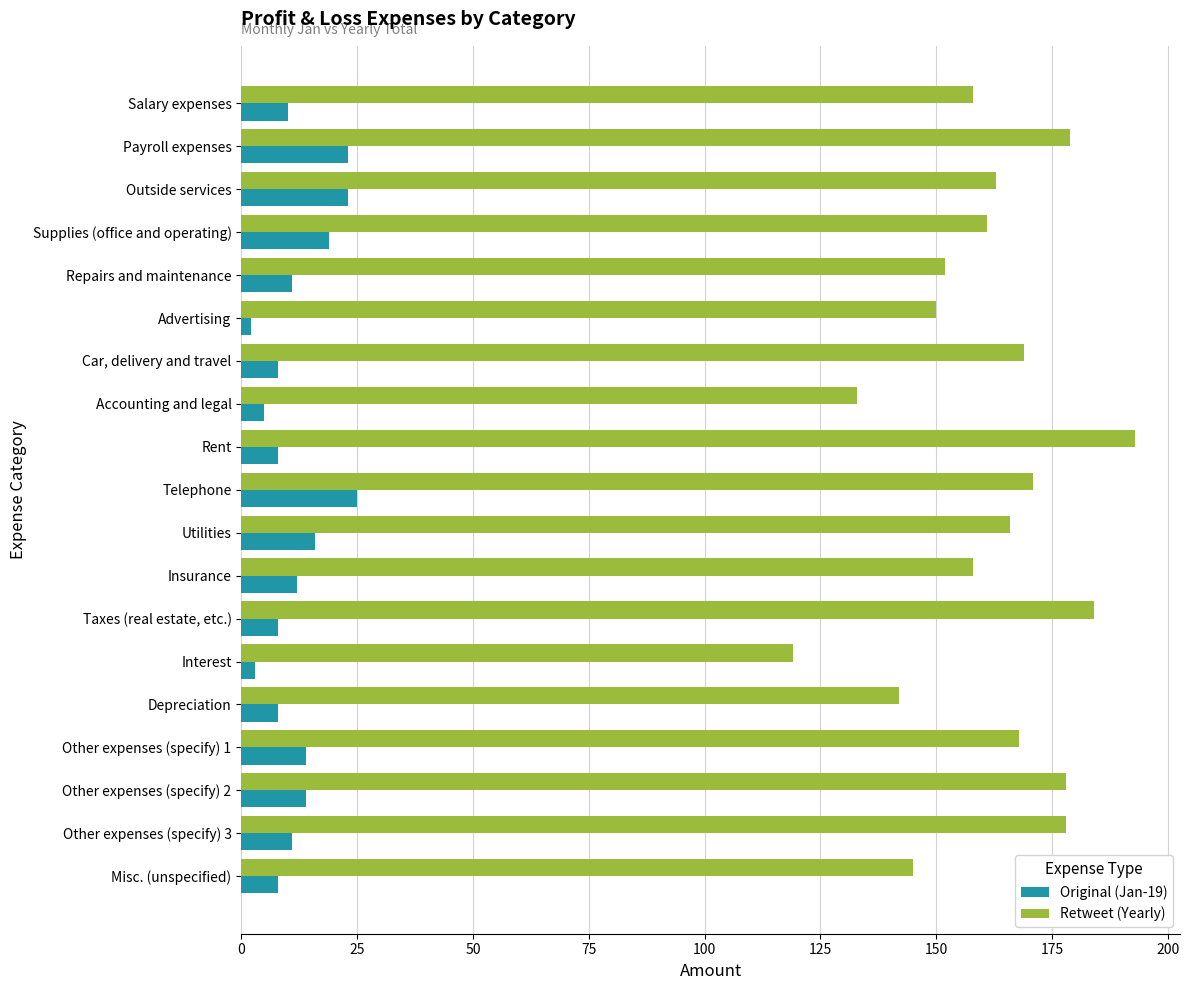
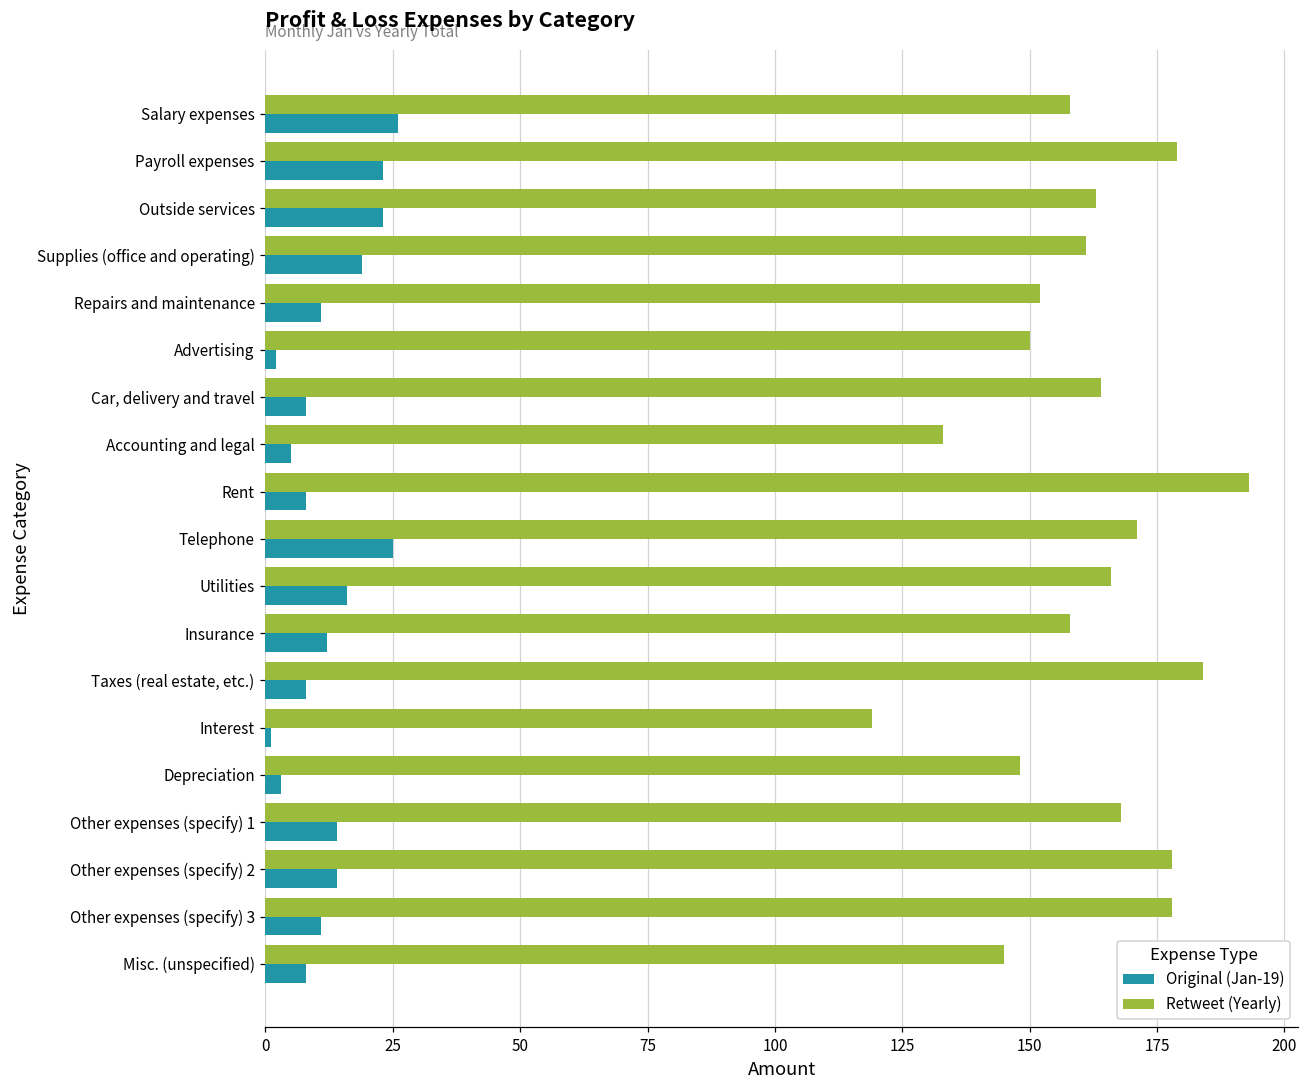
  {
    "Original (Jan-19)": {
-     "Salary expenses": 10,
+     "Salary expenses": 26,
      "Payroll expenses": 23,
      "Outside services": 23,
      "Supplies (office and operating)": 19,
      "Repairs and maintenance": 11,
      "Advertising": 2,
      "Car, delivery and travel": 8,
      "Accounting and legal": 5,
      "Rent": 8,
      "Telephone": 25,
      "Utilities": 16,
      "Insurance": 12,
      "Taxes (real estate, etc.)": 8,
-     "Interest": 3,
-     "Depreciation": 8,
+     "Interest": 1,
+     "Depreciation": 3,
      "Other expenses (specify) 1": 14,
      "Other expenses (specify) 2": 14,
      "Other expenses (specify) 3": 11,
      "Misc. (unspecified)": 8
    },
    "Retweet (Yearly)": {
      "Salary expenses": 158,
      "Payroll expenses": 179,
      "Outside services": 163,
      "Supplies (office and operating)": 161,
      "Repairs and maintenance": 152,
      "Advertising": 150,
-     "Car, delivery and travel": 169,
+     "Car, delivery and travel": 164,
      "Accounting and legal": 133,
      "Rent": 193,
      "Telephone": 171,
      "Utilities": 166,
      "Insurance": 158,
      "Taxes (real estate, etc.)": 184,
      "Interest": 119,
-     "Depreciation": 142,
+     "Depreciation": 148,
      "Other expenses (specify) 1": 168,
      "Other expenses (specify) 2": 178,
      "Other expenses (specify) 3": 178,
      "Misc. (unspecified)": 145
    }
  }
